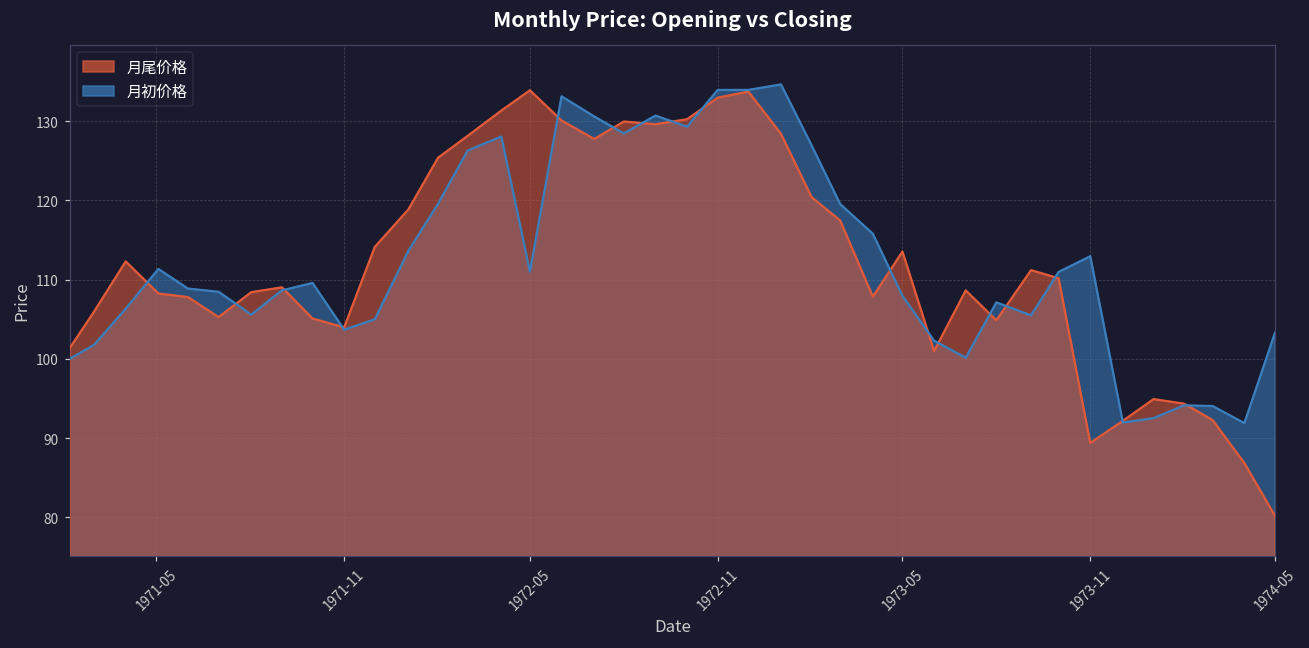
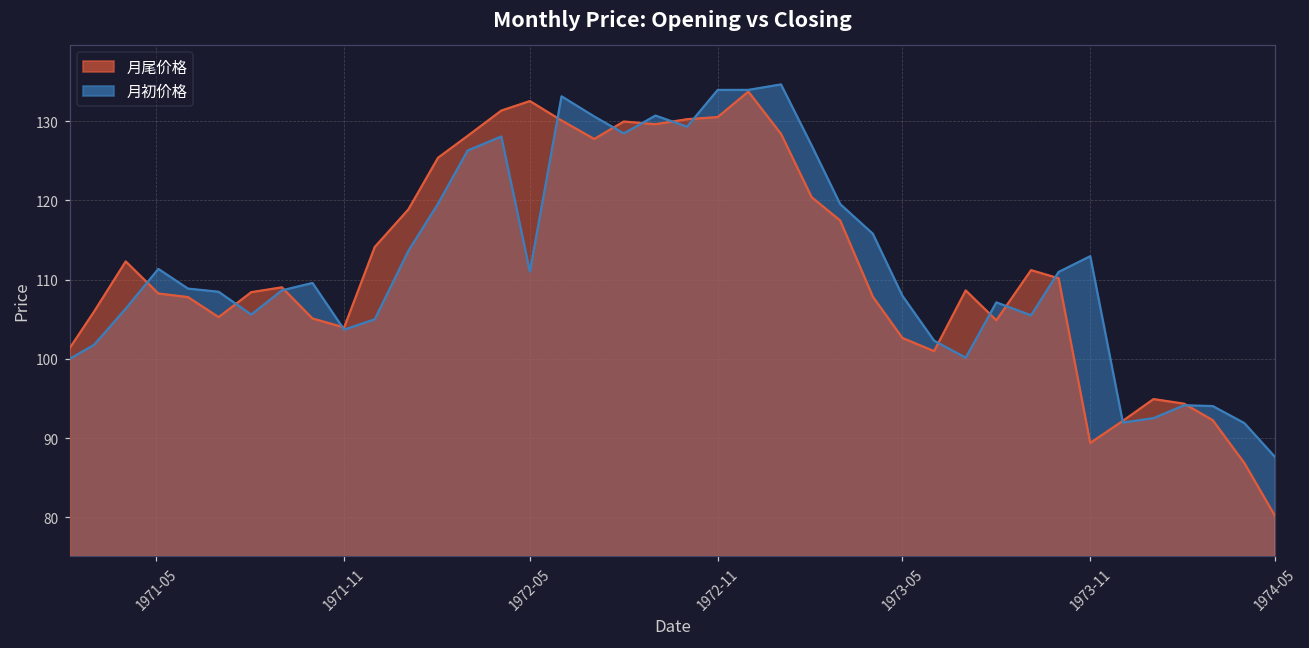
  {
    "月尾价格": {
-     "1972-05": 134,
-     "1972-11": 133,
-     "1973-05": 114,
+     "1972-05": 133,
+     "1972-11": 131,
+     "1973-05": 103,
      "1973-11": 89,
      "1974-05": 80
    },
    "月初价格": {
      "1972-05": 111,
      "1972-11": 134,
      "1973-05": 108,
      "1973-11": 113,
-     "1974-05": 103
+     "1974-05": 88
    }
  }
